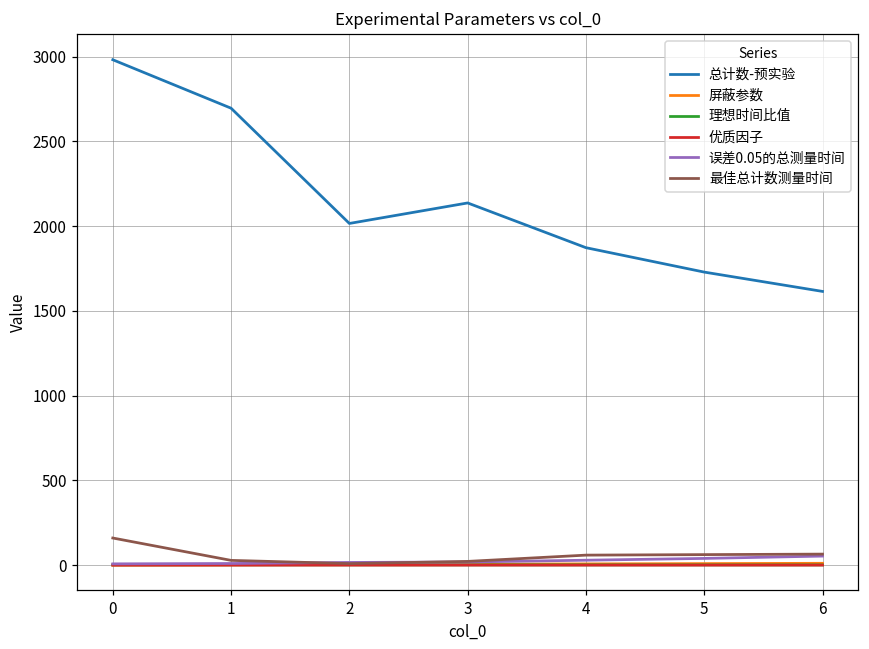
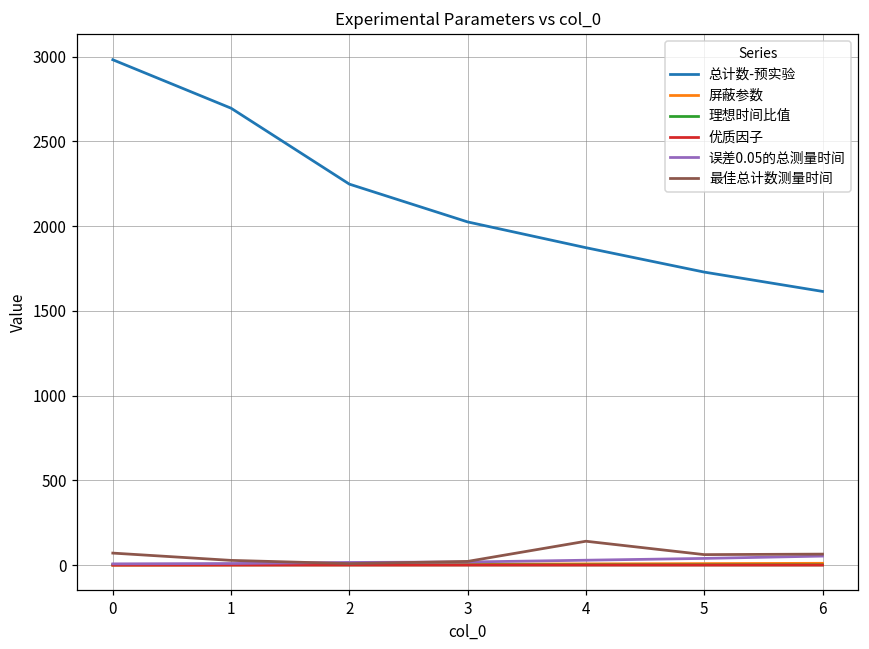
  {
    "总计数-预实验": {
      "0": 2980,
      "1": 2700,
-     "2": 2020,
-     "3": 2140,
+     "2": 2250,
+     "3": 2030,
      "4": 1870,
      "5": 1730,
      "6": 1620
    },
    "误差0.05的总测量时间": {
      "4": 30,
      "5": 40
    },
    "最佳总计数测量时间": {
-     "0": 160,
+     "0": 70,
      "1": 30,
-     "4": 60,
+     "4": 140,
      "5": 60
    }
  }
